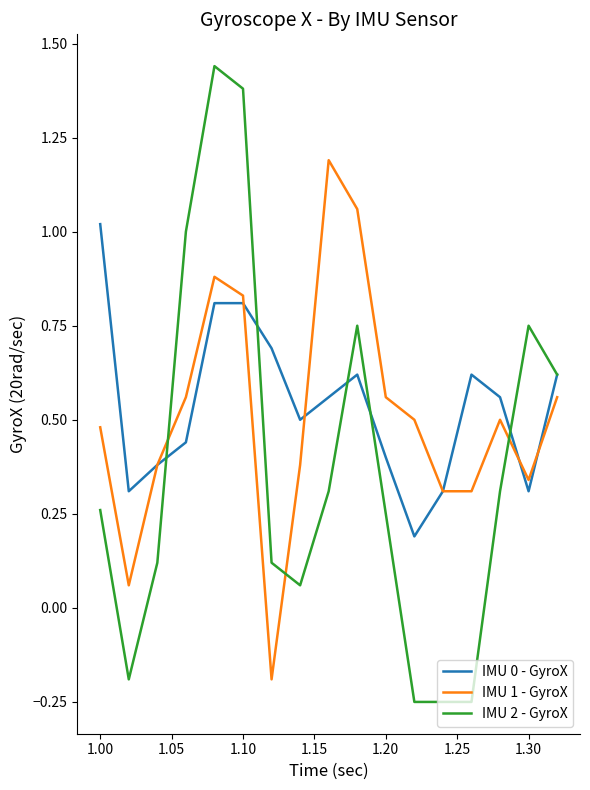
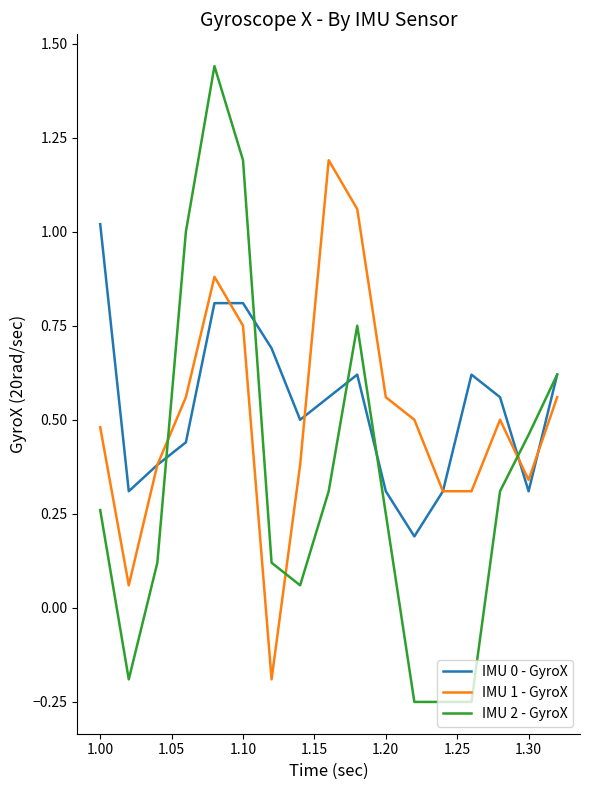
  {
    "IMU 0 - GyroX": {
      "1.00": 1.02,
      "1.10": 0.81,
-     "1.20": 0.40,
+     "1.20": 0.31,
      "1.30": 0.31
    },
    "IMU 1 - GyroX": {
      "1.00": 0.48,
-     "1.10": 0.83,
+     "1.10": 0.75,
      "1.20": 0.56,
      "1.30": 0.34
    },
    "IMU 2 - GyroX": {
      "1.00": 0.26,
-     "1.10": 1.38,
+     "1.10": 1.19,
      "1.20": 0.25,
-     "1.30": 0.75
+     "1.30": 0.46
    }
  }
